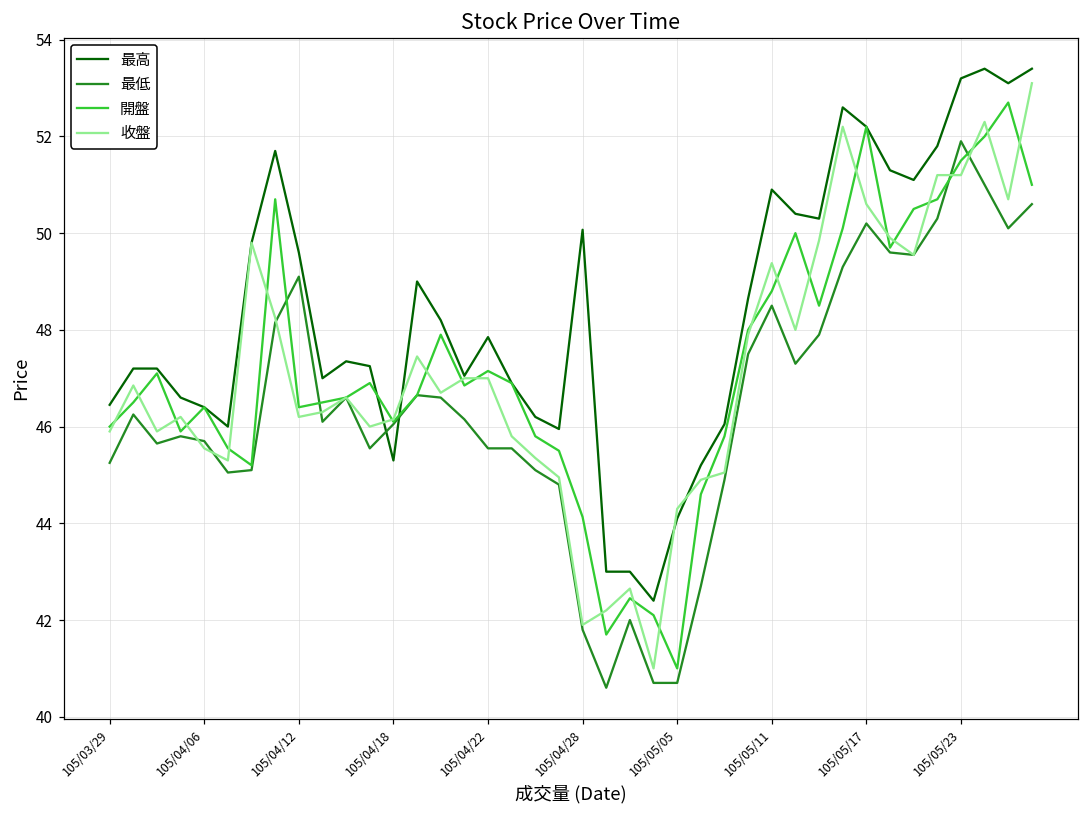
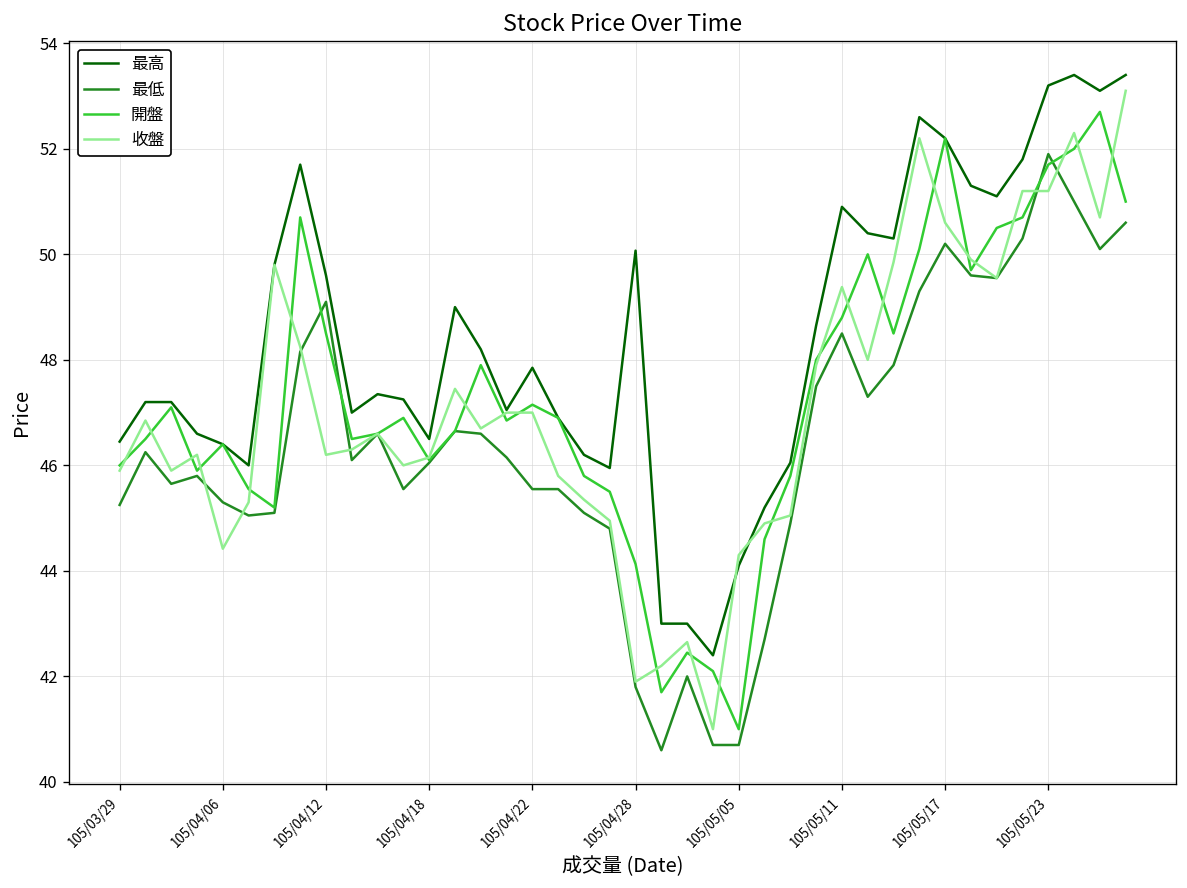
  {
    "最高": {
      "105/03/29": 46.5,
      "105/04/12": 49.6,
-     "105/04/18": 45.3,
+     "105/04/18": 46.5,
      "105/04/22": 47.9,
      "105/04/28": 50.1,
      "105/05/05": 44.1,
      "105/05/11": 50.9,
      "105/05/23": 53.2
    },
    "最低": {
      "105/03/29": 45.3,
-     "105/04/06": 45.7,
+     "105/04/06": 45.3,
      "105/04/12": 49.1,
      "105/04/22": 45.6,
      "105/04/28": 41.8,
      "105/05/05": 40.7,
      "105/05/11": 48.5,
      "105/05/17": 50.2,
      "105/05/23": 51.9
    },
    "開盤": {
      "105/03/29": 46.0,
-     "105/04/12": 46.4,
+     "105/04/12": 48.5,
      "105/04/22": 47.2,
      "105/04/28": 44.1,
      "105/05/05": 41.0,
      "105/05/11": 48.8,
-     "105/05/23": 51.5
+     "105/05/23": 51.7
    },
    "收盤": {
      "105/03/29": 45.9,
-     "105/04/06": 45.6,
+     "105/04/06": 44.4,
      "105/04/12": 46.2,
      "105/04/22": 47.0,
      "105/04/28": 41.9,
      "105/05/05": 44.3,
      "105/05/11": 49.4,
      "105/05/17": 50.6,
      "105/05/23": 51.2
    }
  }
